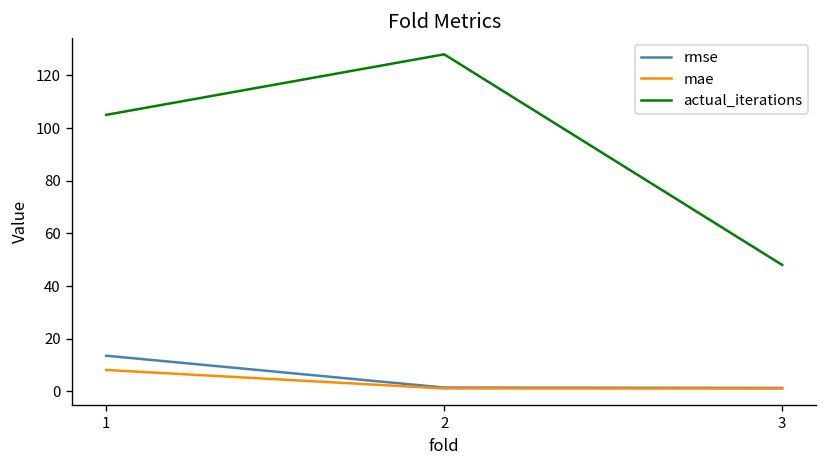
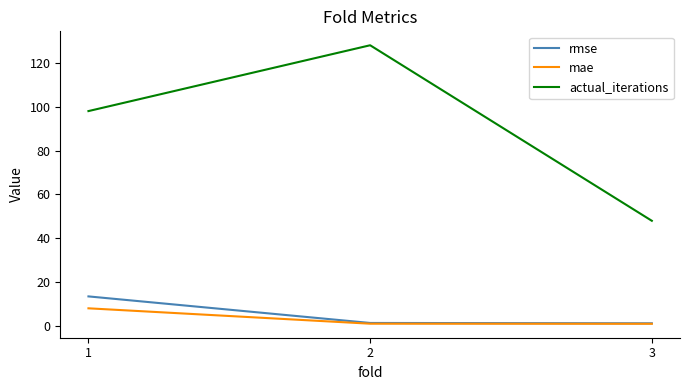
  {
    "rmse": {
      "1": 14
    },
    "mae": {
      "1": 8
    },
    "actual_iterations": {
-     "1": 105,
+     "1": 98,
      "2": 128,
      "3": 48
    }
  }
